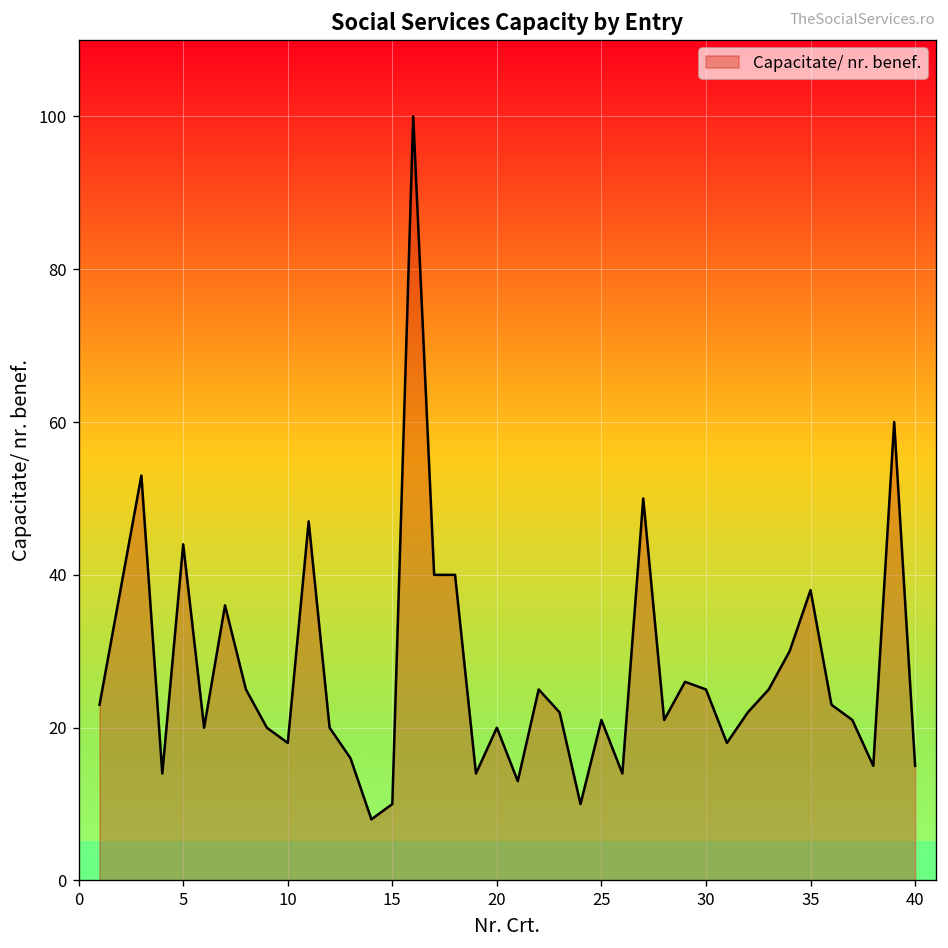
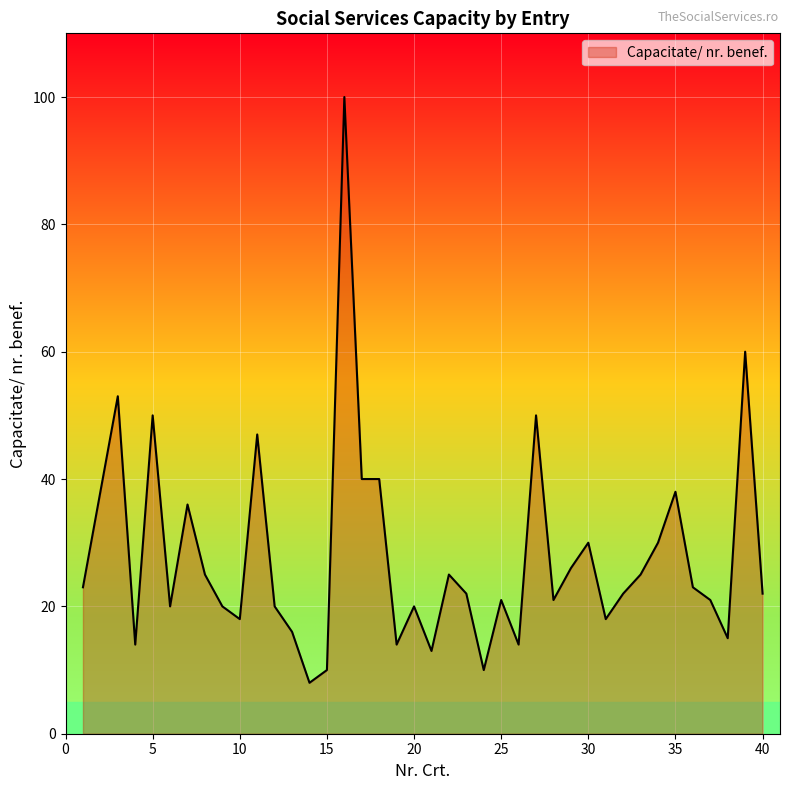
  {
-   "5": 44,
+   "5": 50,
    "10": 18,
    "15": 10,
    "20": 20,
    "25": 21,
-   "30": 25,
+   "30": 30,
    "35": 38,
-   "40": 15
+   "40": 22
  }
